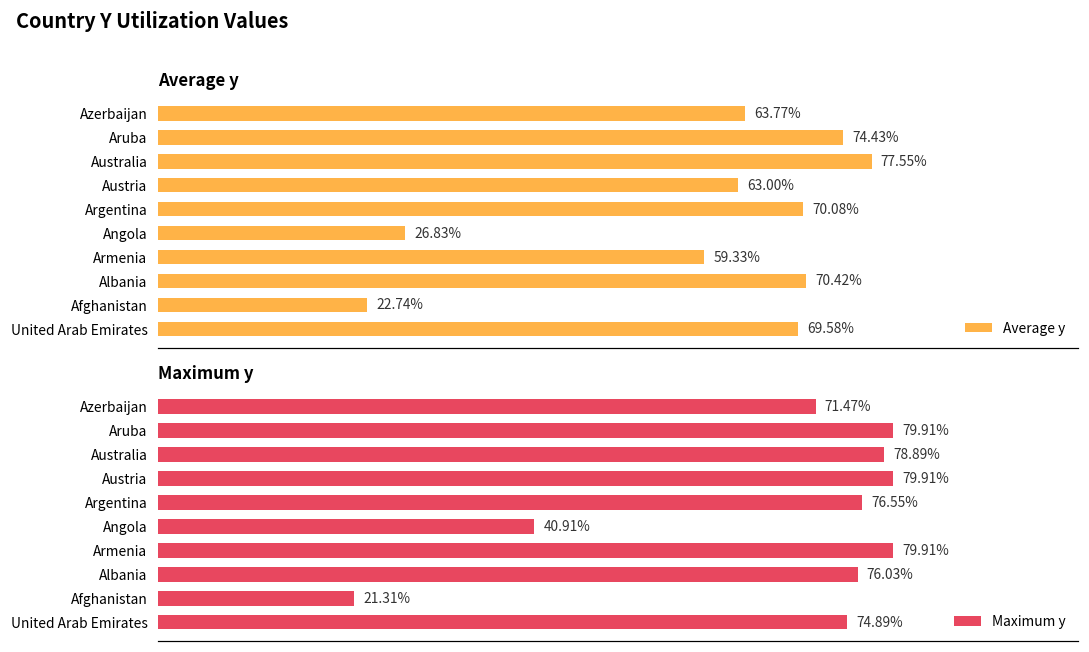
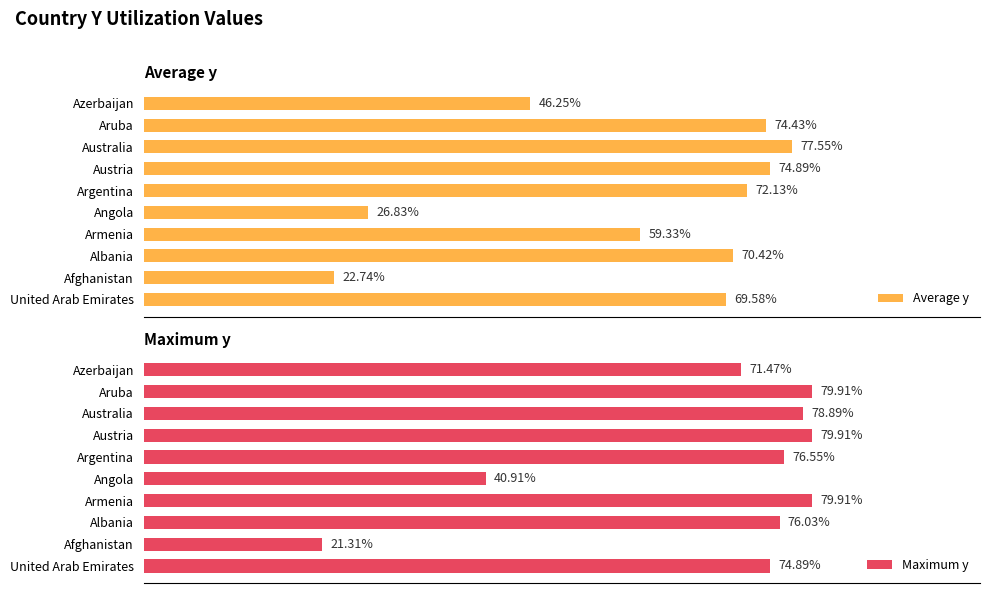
  {
    "Average y": {
-     "Azerbaijan": "63.77%",
+     "Azerbaijan": "46.25%",
      "Aruba": "74.43%",
      "Australia": "77.55%",
-     "Austria": "63.00%",
-     "Argentina": "70.08%",
+     "Austria": "74.89%",
+     "Argentina": "72.13%",
      "Angola": "26.83%",
      "Armenia": "59.33%",
      "Albania": "70.42%",
      "Afghanistan": "22.74%",
      "United Arab Emirates": "69.58%"
    },
    "Maximum y": {
      "Azerbaijan": "71.47%",
      "Aruba": "79.91%",
      "Australia": "78.89%",
      "Austria": "79.91%",
      "Argentina": "76.55%",
      "Angola": "40.91%",
      "Armenia": "79.91%",
      "Albania": "76.03%",
      "Afghanistan": "21.31%",
      "United Arab Emirates": "74.89%"
    }
  }
